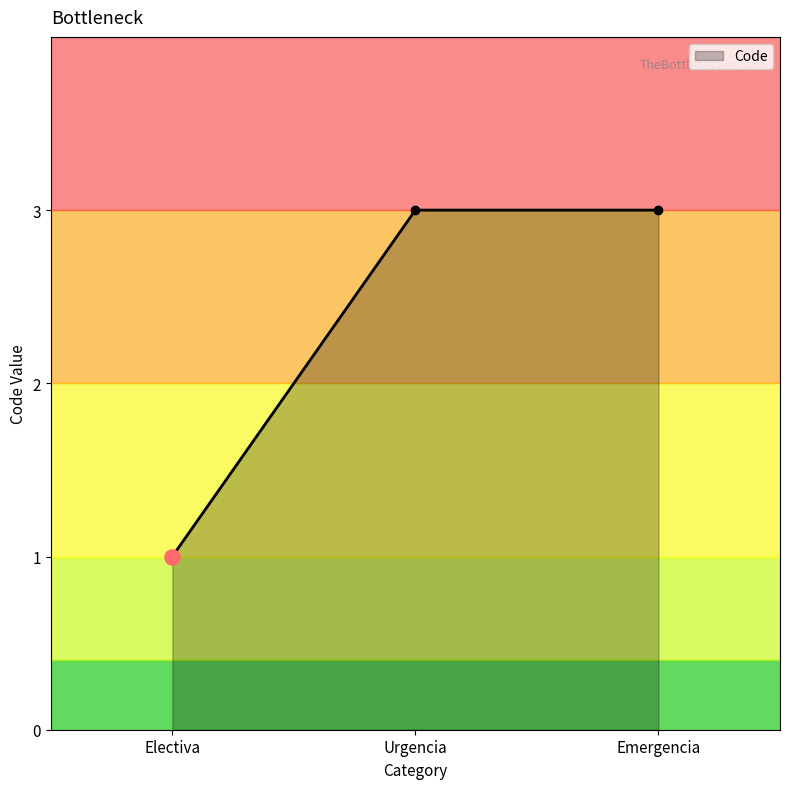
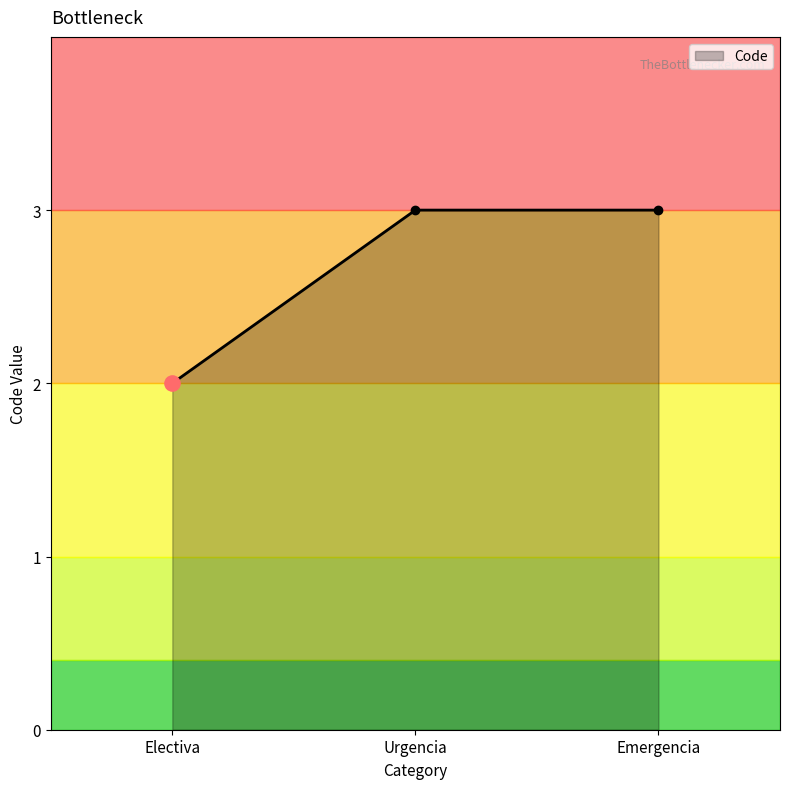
  {
    "Code": {
-     "Electiva": 1,
+     "Electiva": 2,
      "Urgencia": 3,
      "Emergencia": 3
    }
  }
